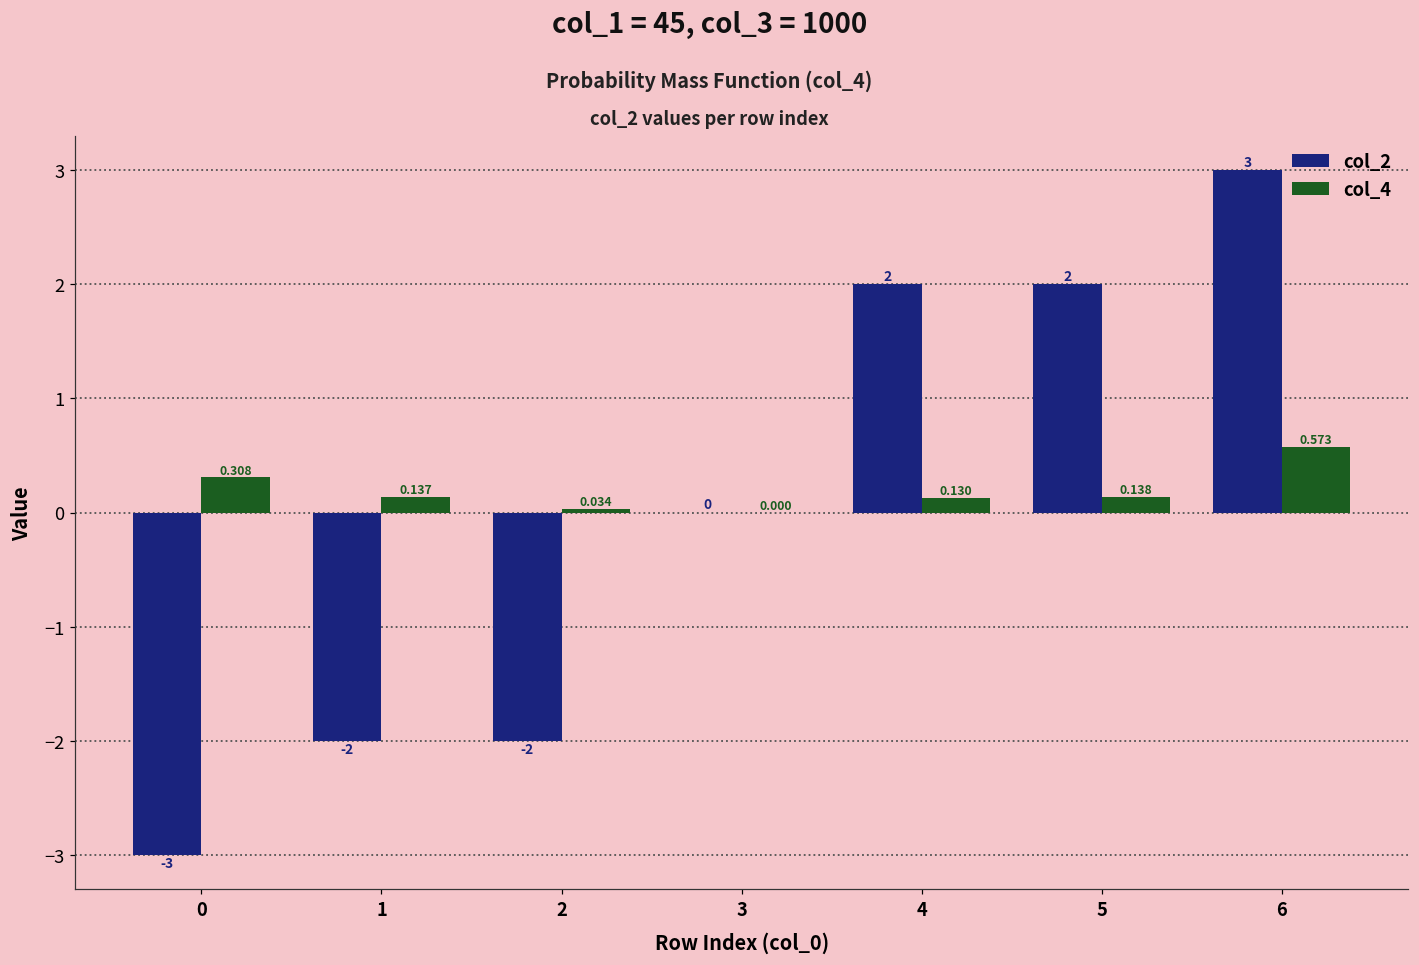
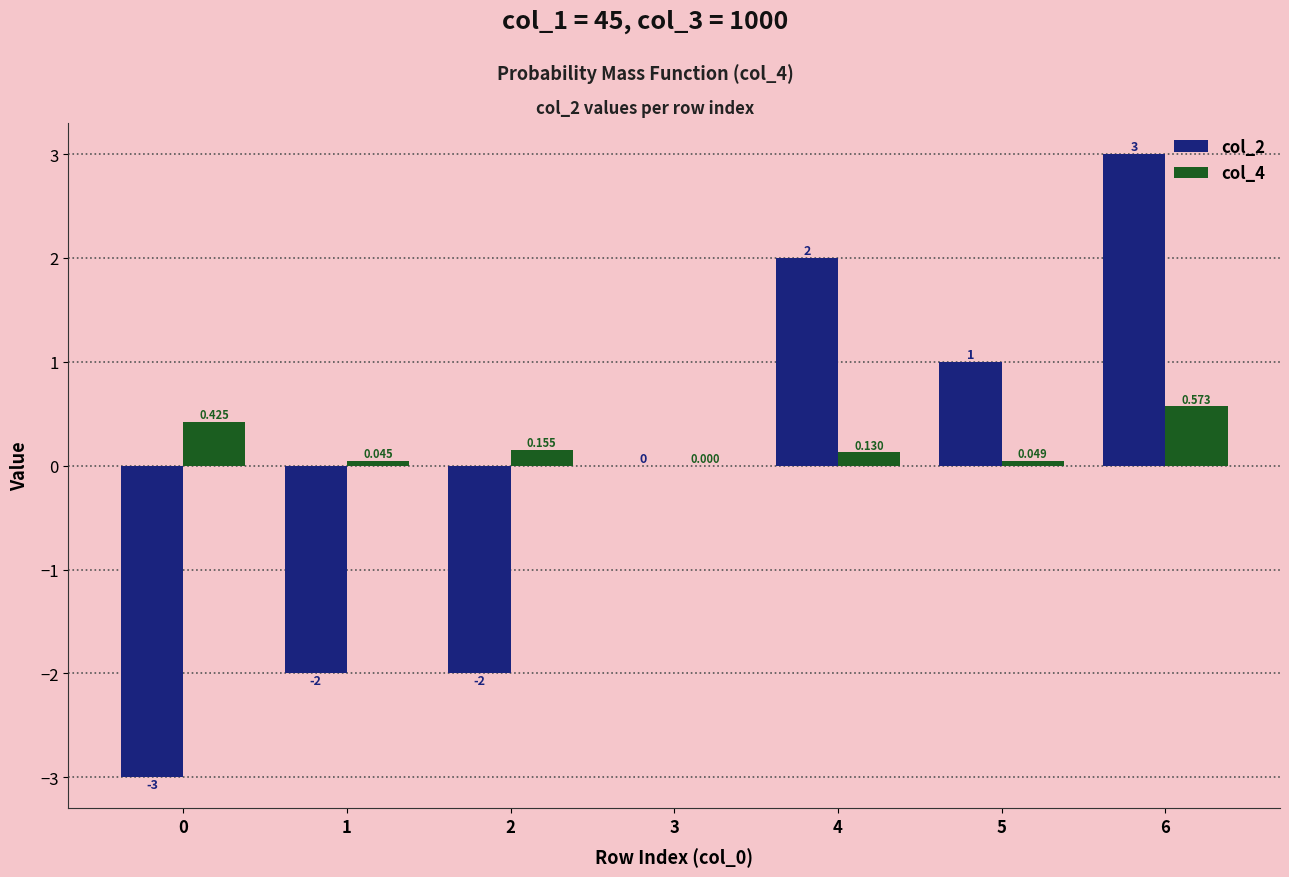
  {
    "col_2": {
      "0": -3,
      "1": -2,
      "2": -2,
      "3": 0,
      "4": 2,
-     "5": 2,
+     "5": 1,
      "6": 3
    },
    "col_4": {
-     "0": 0.308,
-     "1": 0.137,
-     "2": 0.034,
+     "0": 0.425,
+     "1": 0.045,
+     "2": 0.155,
      "3": 0.000,
      "4": 0.130,
-     "5": 0.138,
+     "5": 0.049,
      "6": 0.573
    }
  }
